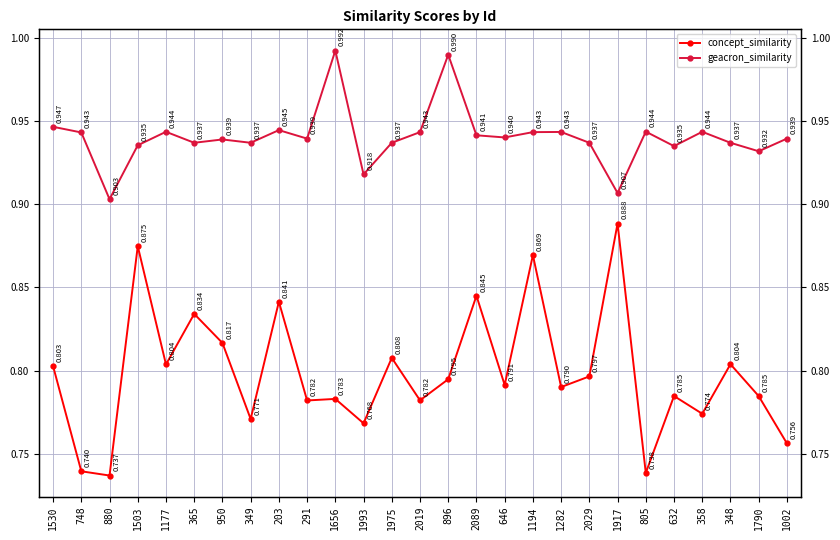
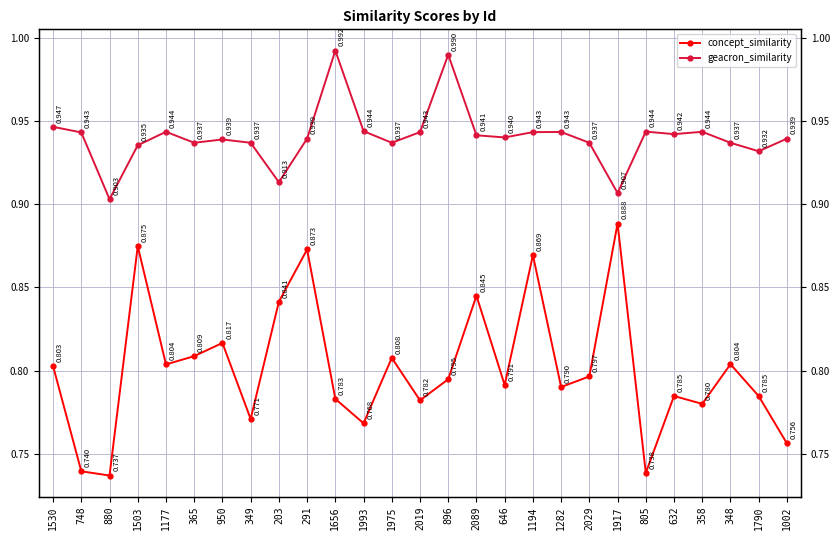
  {
    "concept_similarity": {
      "1530": 0.803,
      "748": 0.740,
      "880": 0.737,
      "1503": 0.875,
      "1177": 0.804,
-     "365": 0.834,
+     "365": 0.809,
      "950": 0.817,
      "349": 0.771,
      "203": 0.841,
-     "291": 0.782,
+     "291": 0.873,
      "1656": 0.783,
      "1993": 0.768,
      "1975": 0.808,
      "2019": 0.782,
      "896": 0.795,
      "2089": 0.845,
      "646": 0.791,
      "1194": 0.869,
      "1282": 0.790,
      "2029": 0.797,
      "1917": 0.888,
      "805": 0.738,
      "632": 0.785,
-     "358": 0.774,
+     "358": 0.780,
      "348": 0.804,
      "1790": 0.785,
      "1002": 0.756
    },
    "geacron_similarity": {
      "1530": 0.947,
      "748": 0.943,
      "880": 0.903,
      "1503": 0.935,
      "1177": 0.944,
      "365": 0.937,
      "950": 0.939,
      "349": 0.937,
-     "203": 0.945,
+     "203": 0.913,
      "291": 0.939,
      "1656": 0.992,
-     "1993": 0.918,
+     "1993": 0.944,
      "1975": 0.937,
      "2019": 0.943,
      "896": 0.990,
      "2089": 0.941,
      "646": 0.940,
      "1194": 0.943,
      "1282": 0.943,
      "2029": 0.937,
      "1917": 0.907,
      "805": 0.944,
-     "632": 0.935,
+     "632": 0.942,
      "358": 0.944,
      "348": 0.937,
      "1790": 0.932,
      "1002": 0.939
    }
  }
